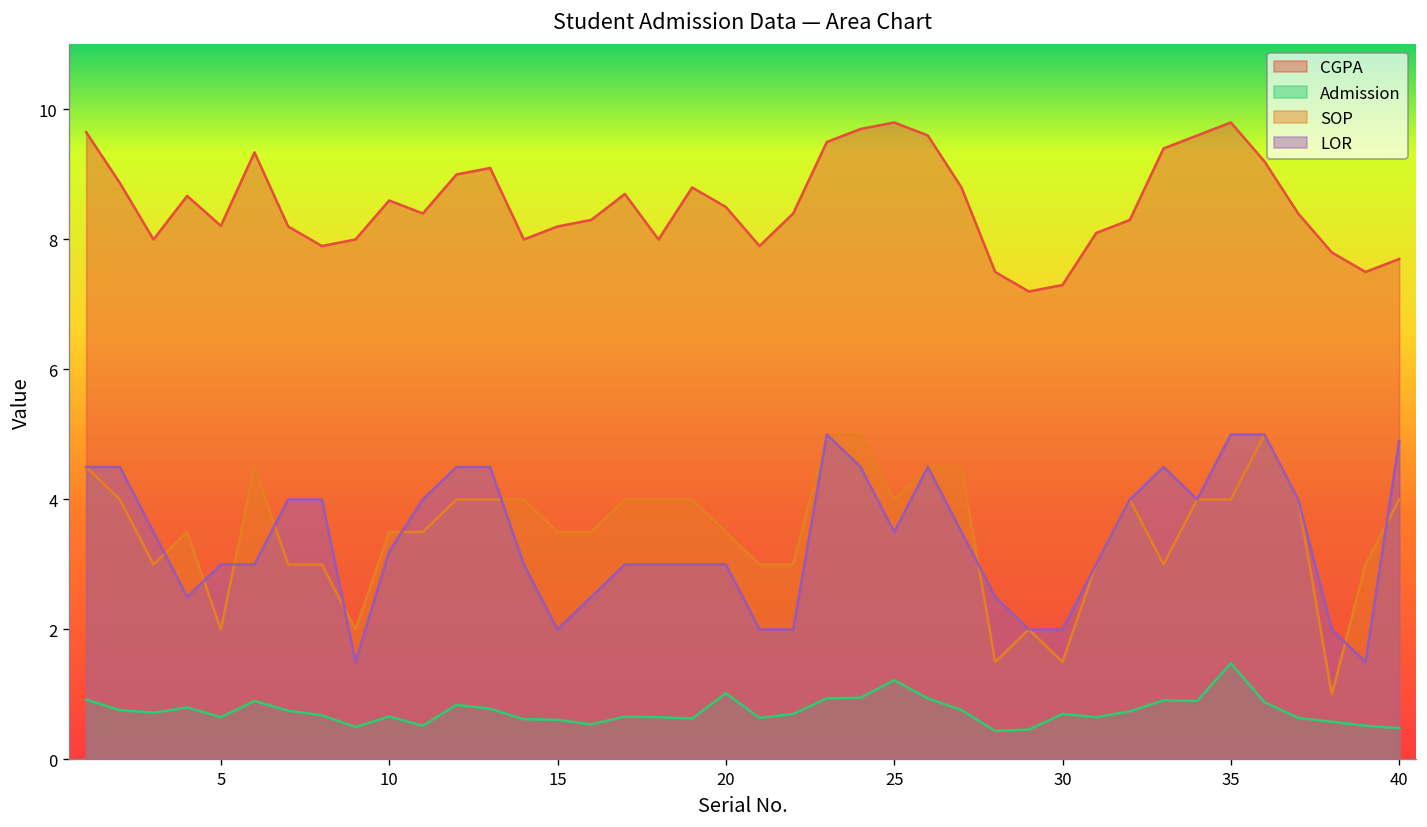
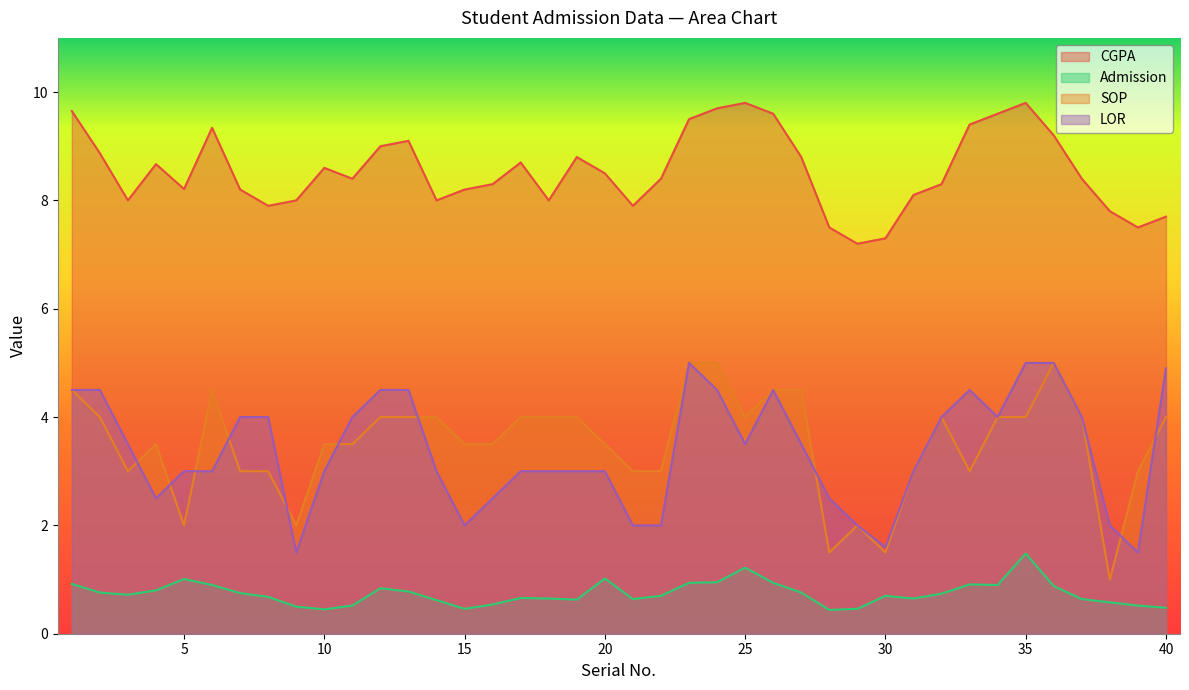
  {
    "Admission": {
-     "5": 0.7,
-     "10": 0.7,
-     "15": 0.6,
+     "5": 1.0,
+     "10": 0.5,
+     "15": 0.5,
      "20": 1.0,
      "25": 1.2,
      "30": 0.7,
      "35": 1.5,
      "40": 0.5
    },
    "LOR": {
      "5": 3.0,
-     "10": 3.2,
+     "10": 3.0,
      "15": 2.0,
      "20": 3.0,
      "25": 3.5,
-     "30": 2.0,
+     "30": 1.6,
      "35": 5.0,
      "40": 4.9
    }
  }
